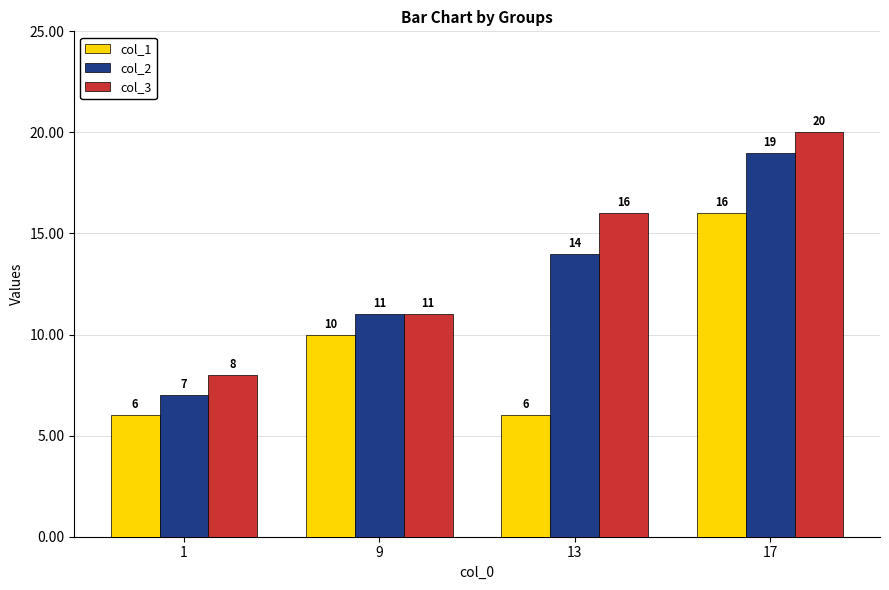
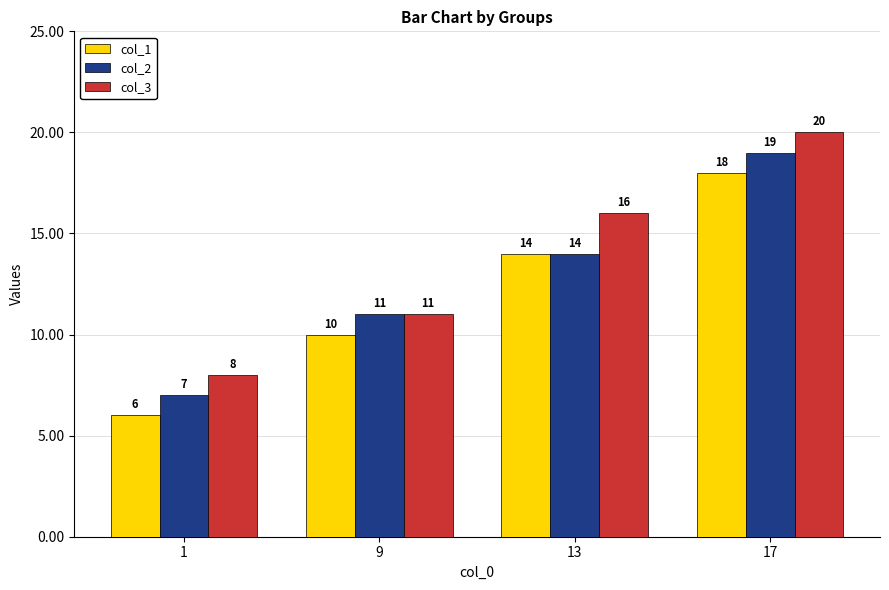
  {
    "col_1": {
      "1": 6,
      "9": 10,
-     "13": 6,
-     "17": 16
+     "13": 14,
+     "17": 18
    },
    "col_2": {
      "1": 7,
      "9": 11,
      "13": 14,
      "17": 19
    },
    "col_3": {
      "1": 8,
      "9": 11,
      "13": 16,
      "17": 20
    }
  }
